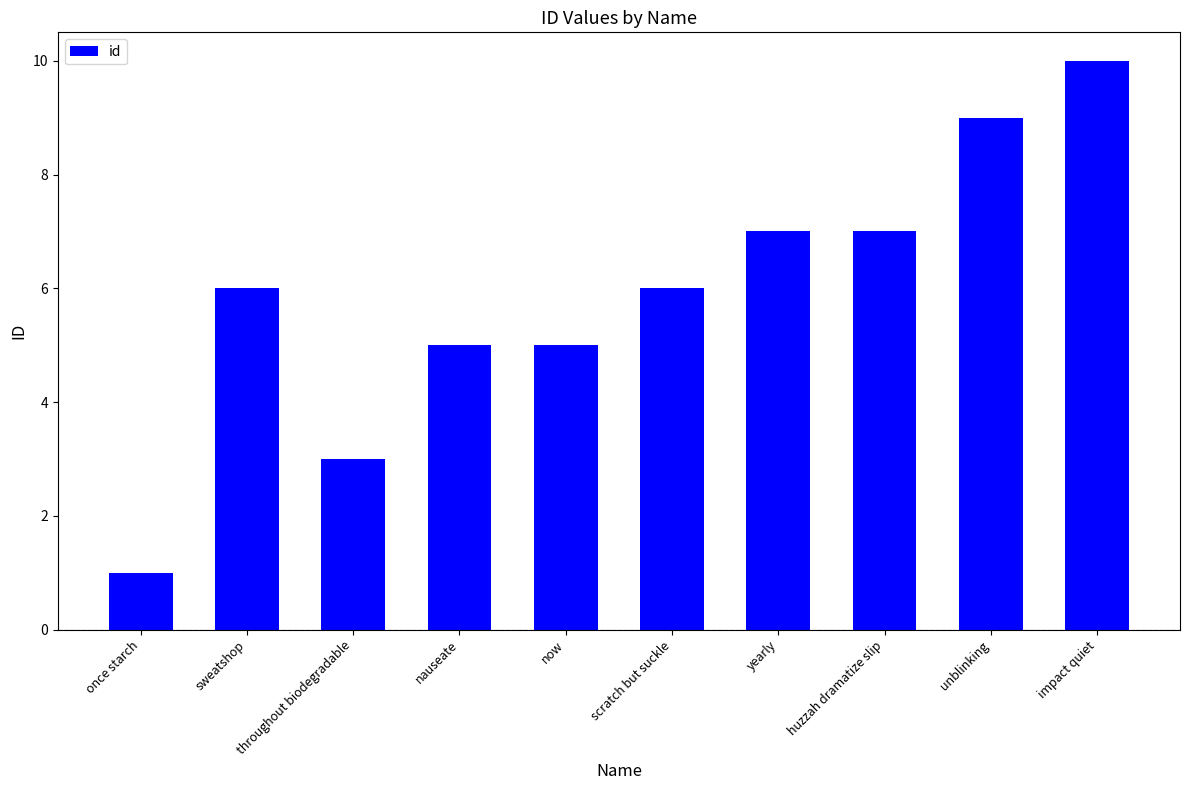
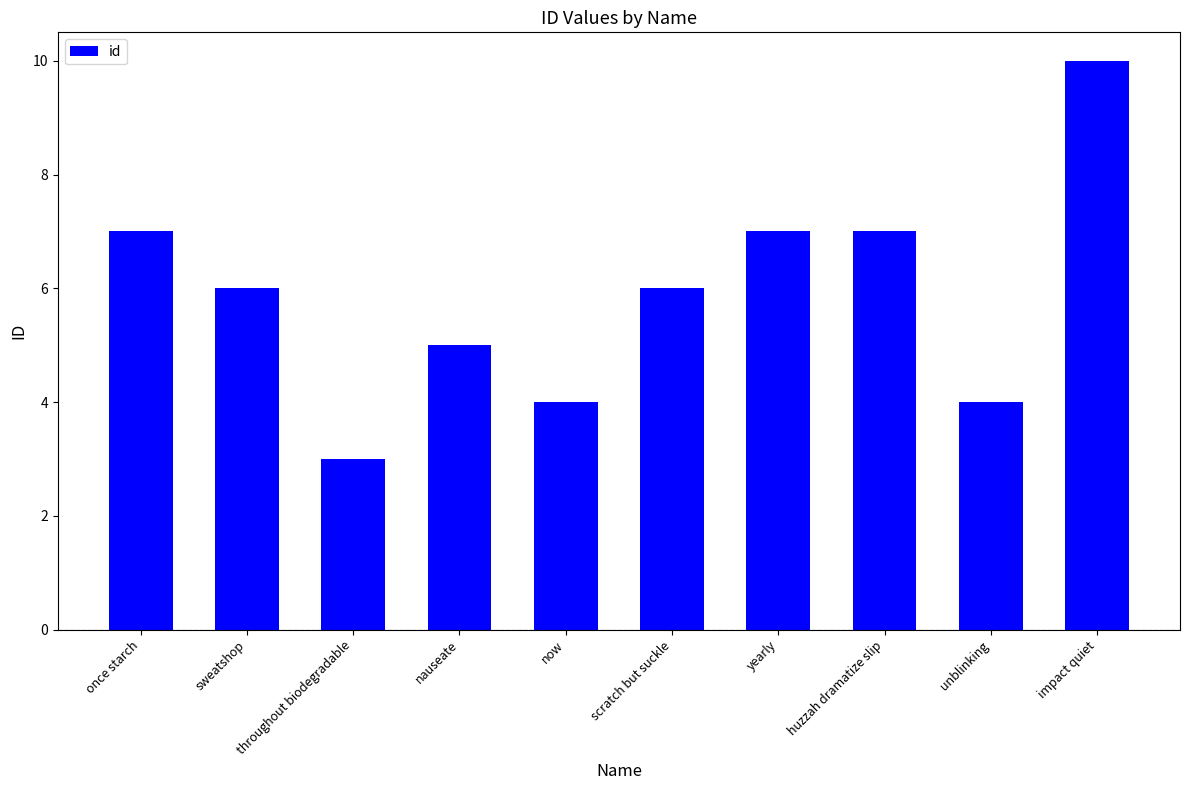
  {
-   "once starch": 1,
+   "once starch": 7,
    "sweatshop": 6,
    "throughout biodegradable": 3,
    "nauseate": 5,
-   "now": 5,
+   "now": 4,
    "scratch but suckle": 6,
    "yearly": 7,
    "huzzah dramatize slip": 7,
-   "unblinking": 9,
+   "unblinking": 4,
    "impact quiet": 10
  }
